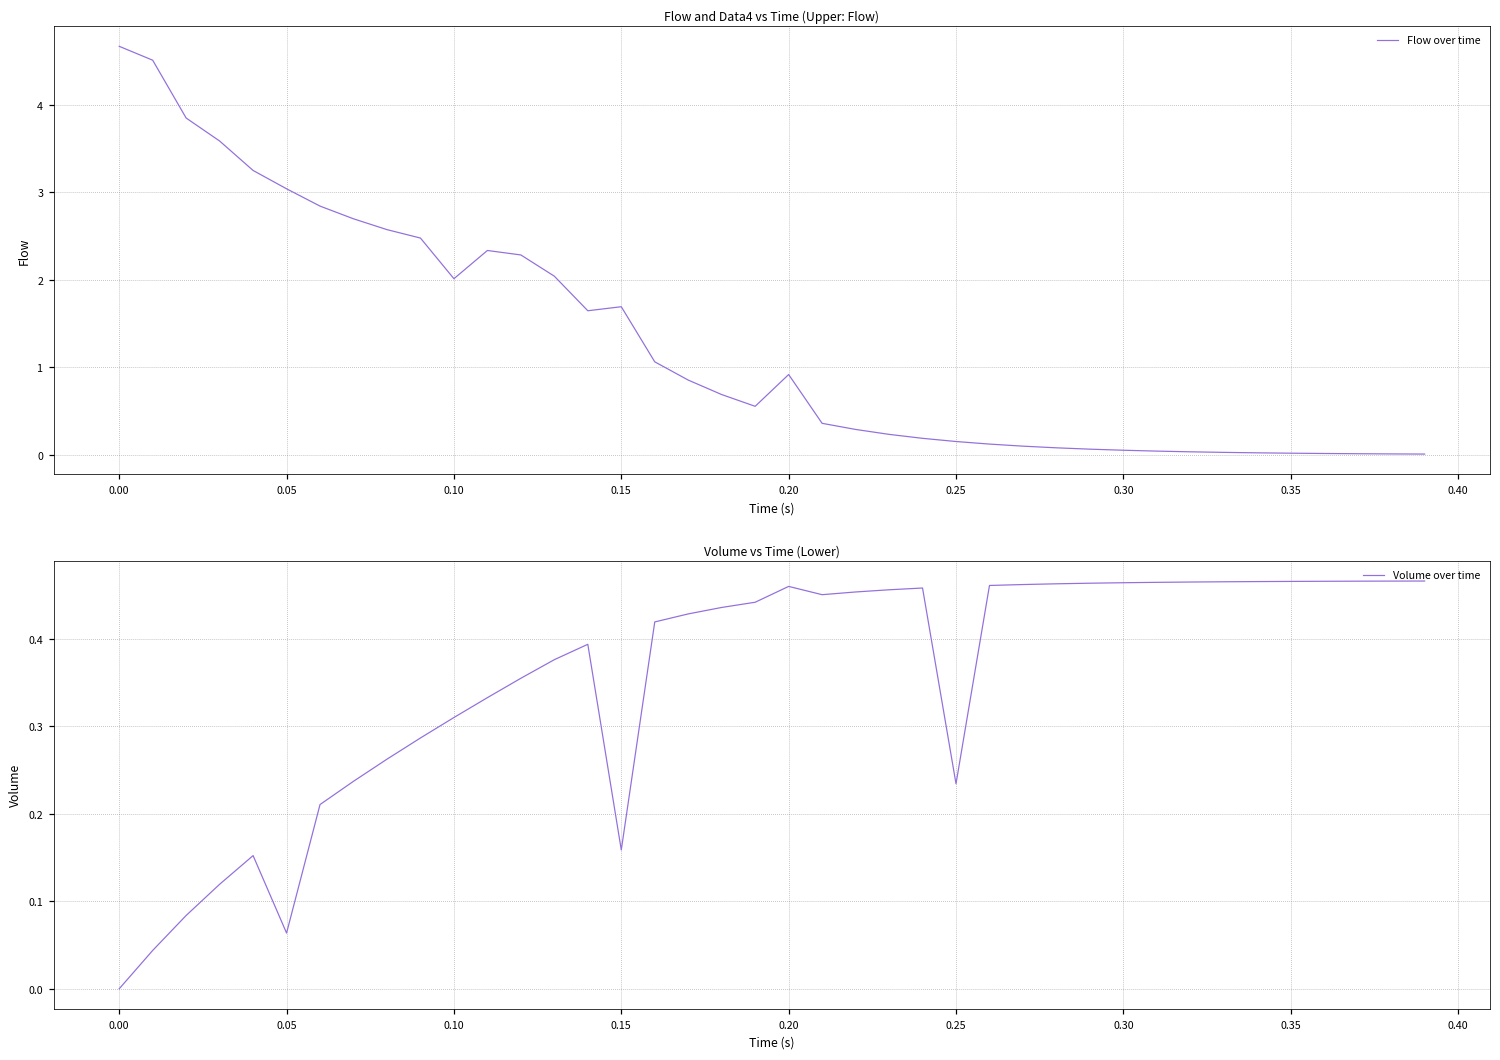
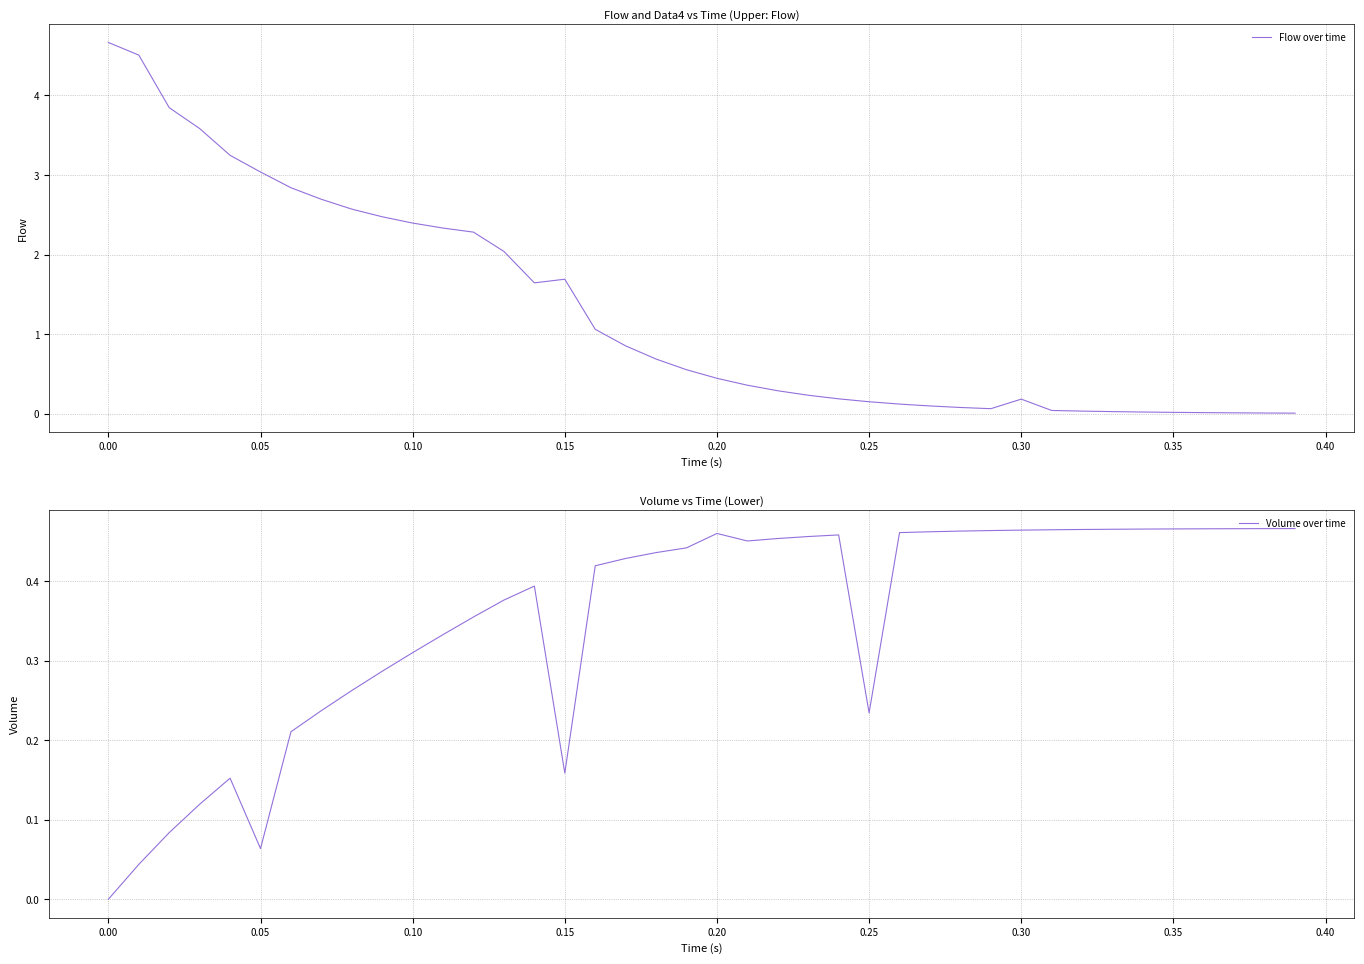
  {
    "Flow and Data4 vs Time (Upper: Flow)": {
      "0.00": 4.7,
      "0.05": 3.0,
-     "0.10": 2.0,
+     "0.10": 2.4,
      "0.15": 1.7,
-     "0.20": 0.9,
+     "0.20": 0.4,
      "0.25": 0.2,
-     "0.30": 0.1,
+     "0.30": 0.2,
      "0.35": 0.0
    },
    "Volume vs Time (Lower)": {
      "0.00": 0.00,
      "0.05": 0.06,
      "0.10": 0.31,
      "0.15": 0.16,
      "0.20": 0.46,
      "0.25": 0.23,
      "0.30": 0.46,
      "0.35": 0.47
    }
  }
